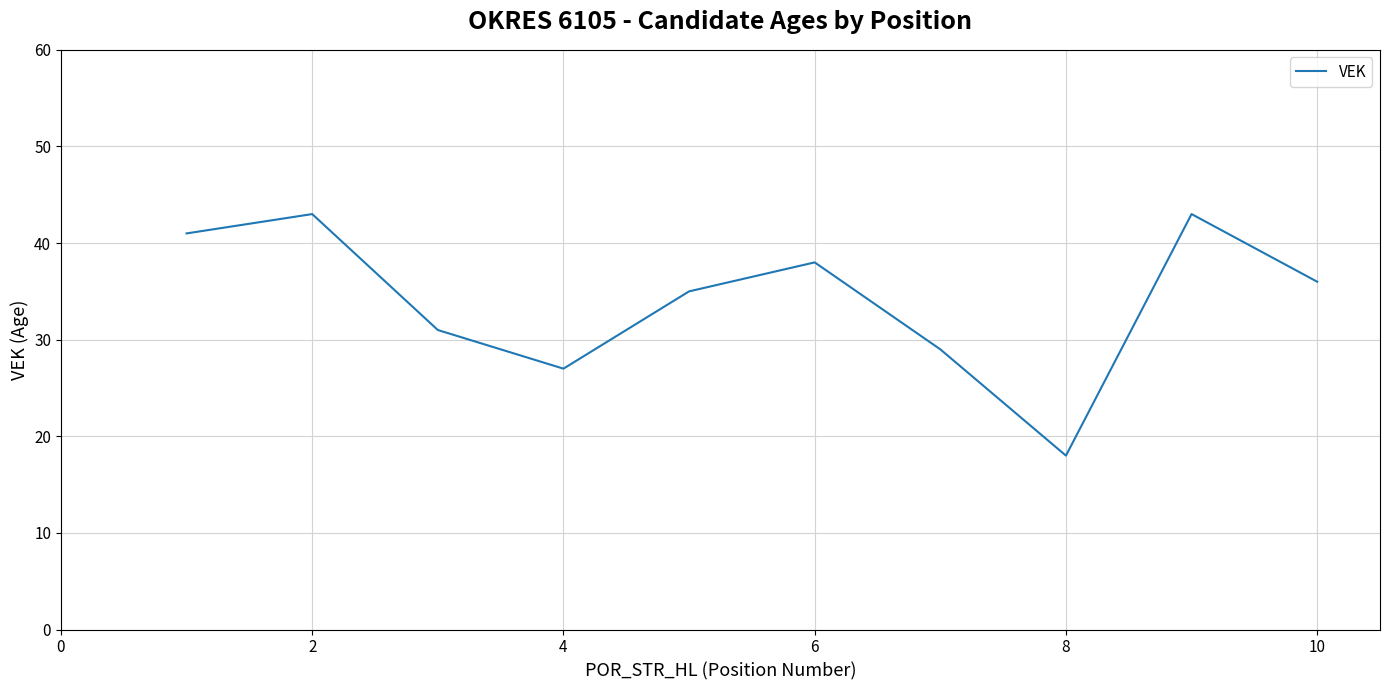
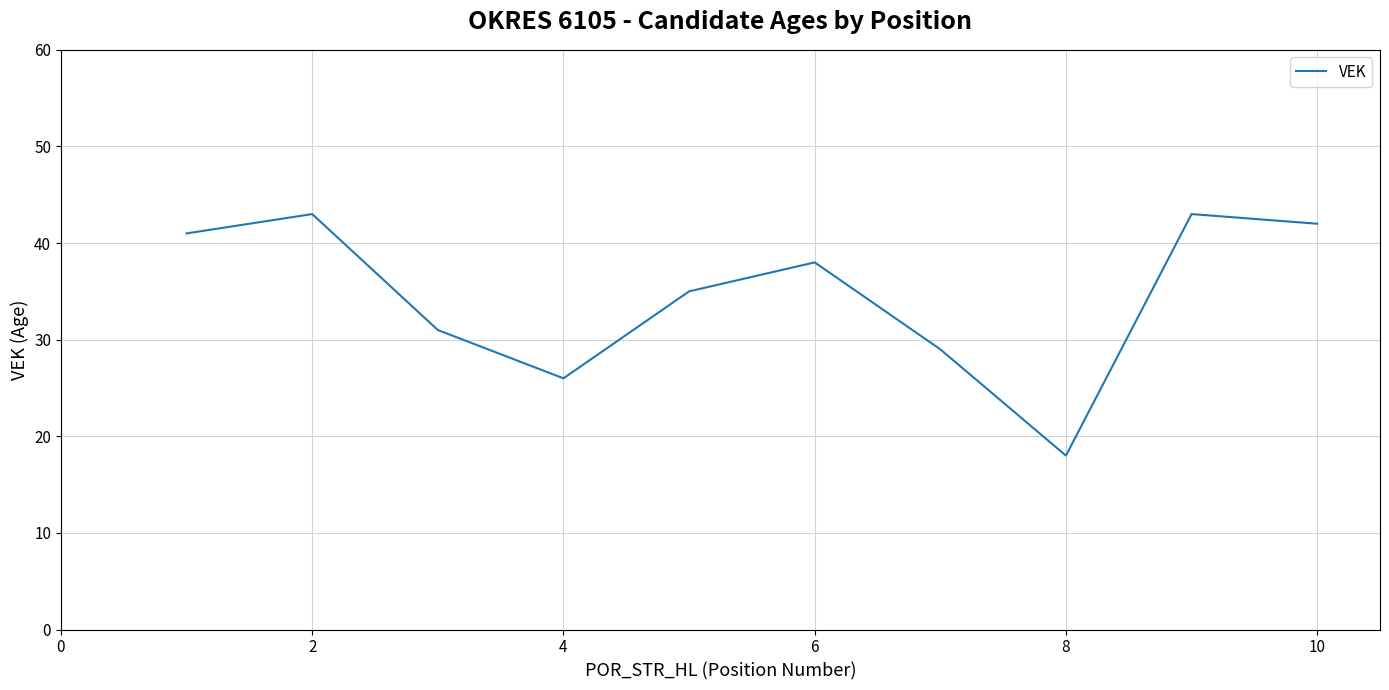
  {
    "2": 43,
-   "4": 27,
+   "4": 26,
    "6": 38,
    "8": 18,
-   "10": 36
+   "10": 42
  }
